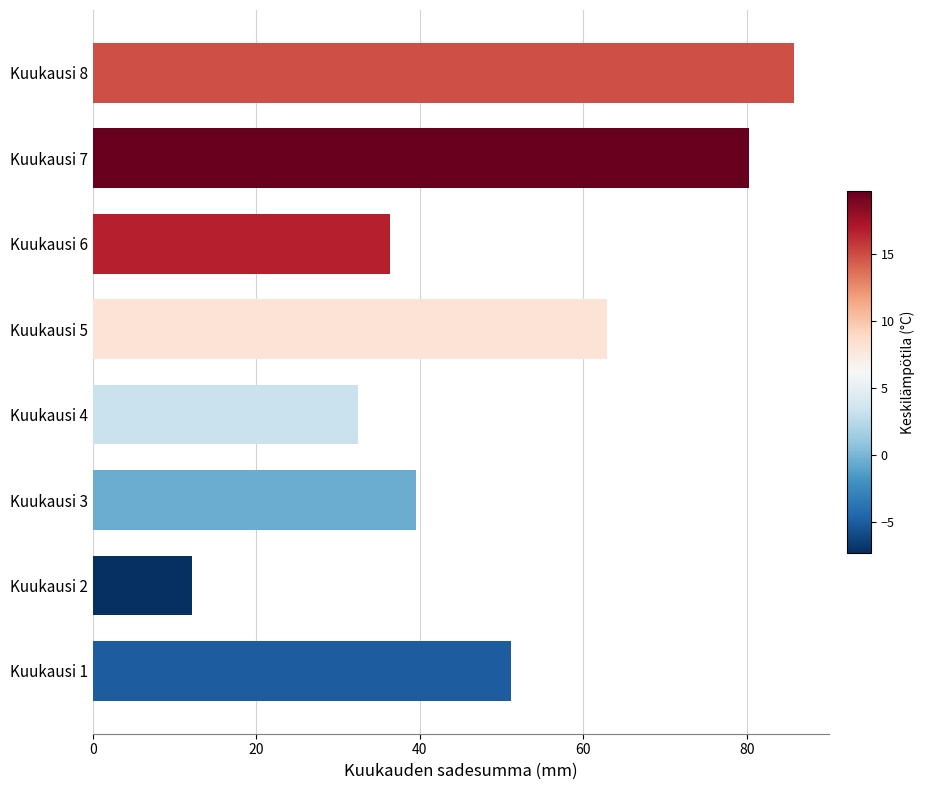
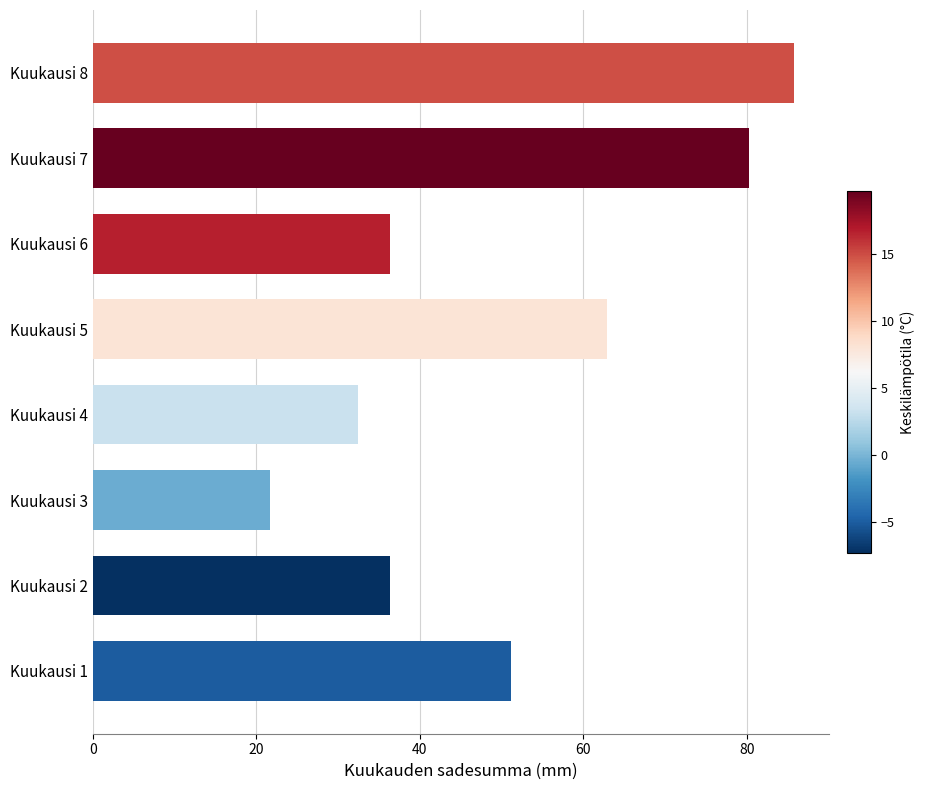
  {
    "Kuukausi 8": 86,
    "Kuukausi 7": 80,
    "Kuukausi 6": 36,
    "Kuukausi 5": 63,
    "Kuukausi 4": 32,
-   "Kuukausi 3": 40,
-   "Kuukausi 2": 12,
+   "Kuukausi 3": 22,
+   "Kuukausi 2": 36,
    "Kuukausi 1": 51
  }
